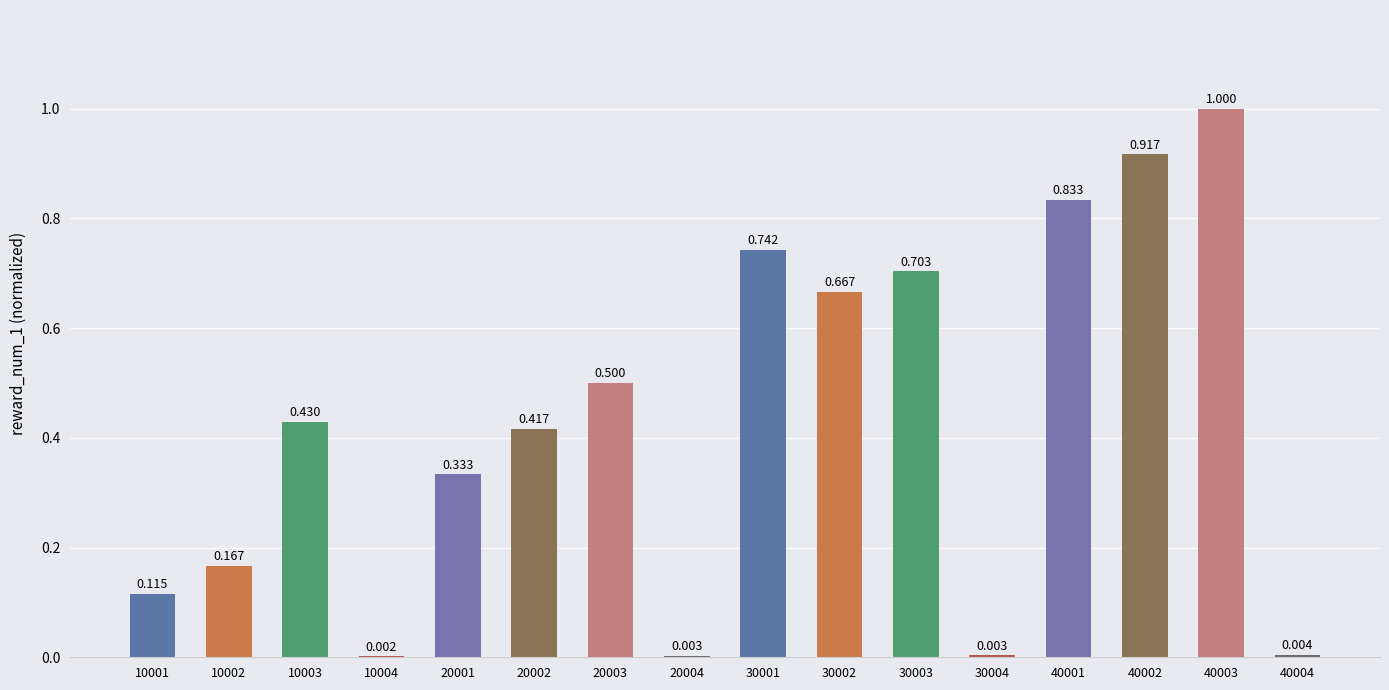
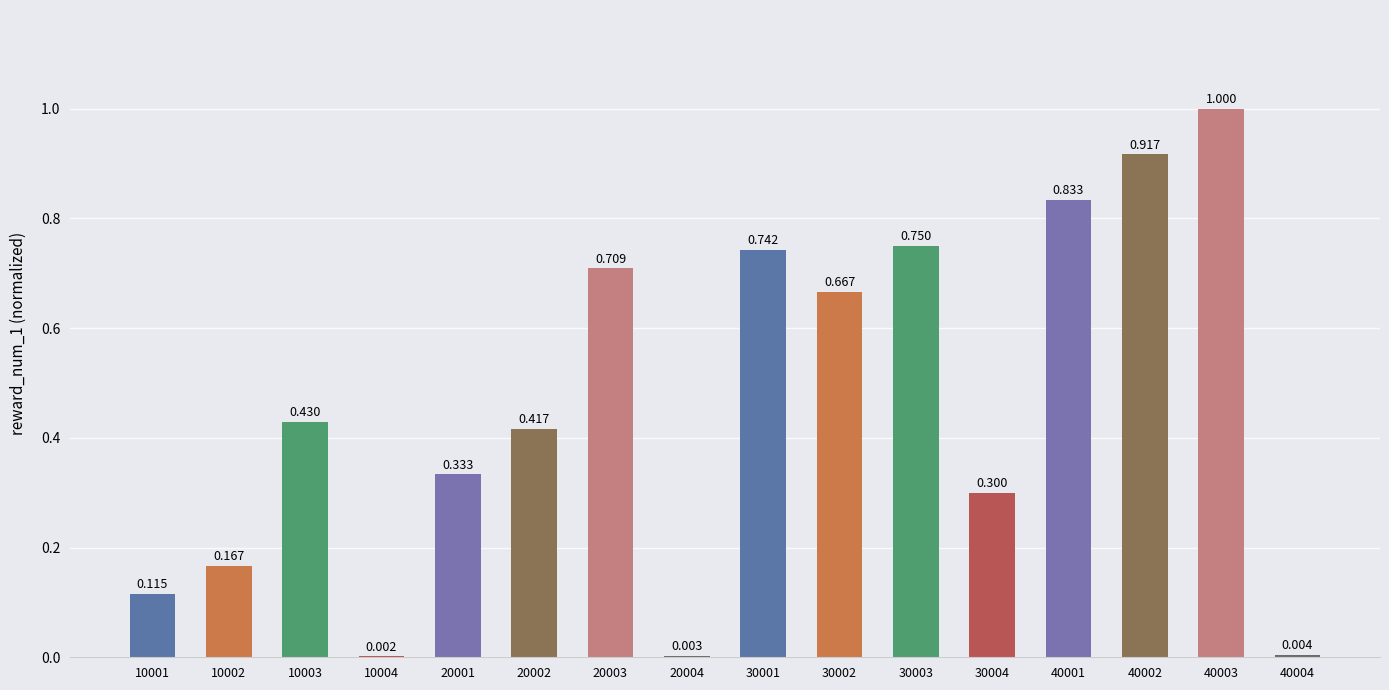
  {
    "10001": 0.115,
    "10002": 0.167,
    "10003": 0.430,
    "10004": 0.002,
    "20001": 0.333,
    "20002": 0.417,
-   "20003": 0.500,
+   "20003": 0.709,
    "20004": 0.003,
    "30001": 0.742,
    "30002": 0.667,
-   "30003": 0.703,
-   "30004": 0.003,
+   "30003": 0.750,
+   "30004": 0.300,
    "40001": 0.833,
    "40002": 0.917,
    "40003": 1.000,
    "40004": 0.004
  }
